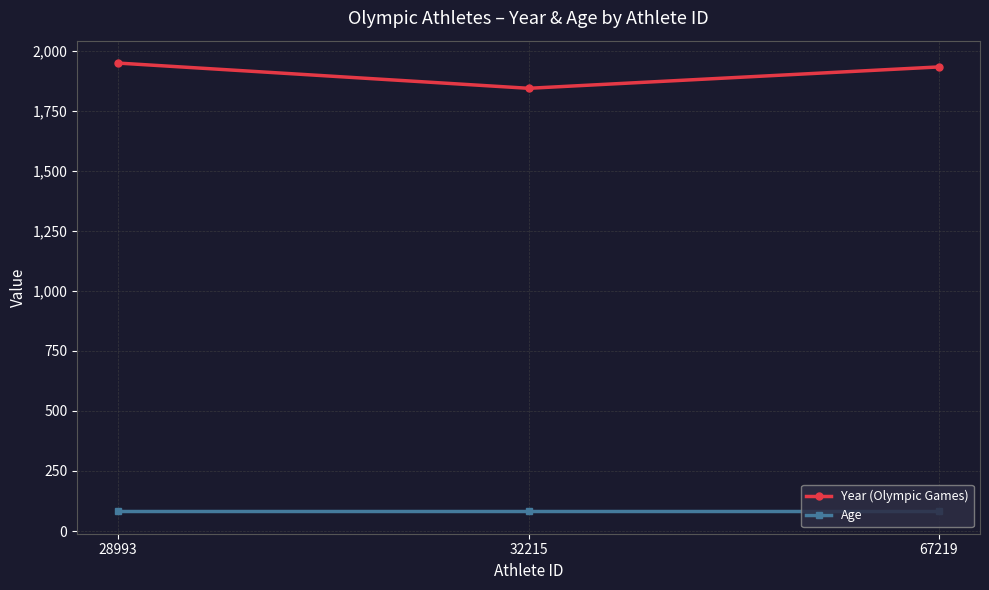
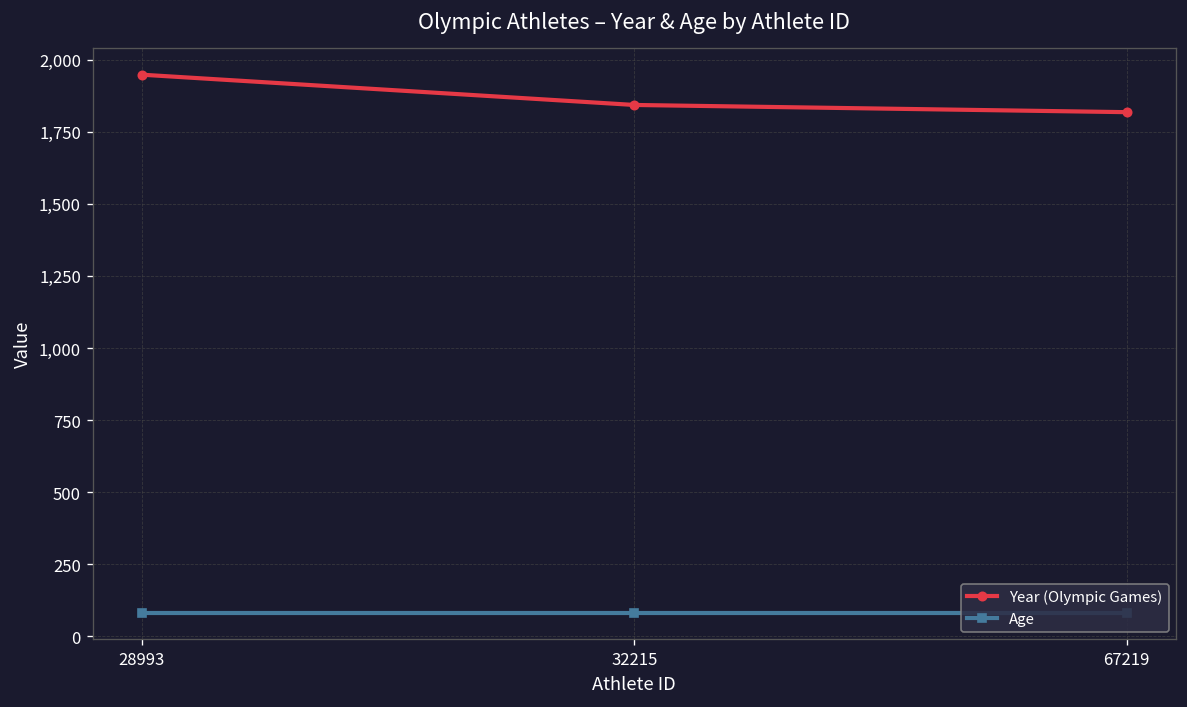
  {
    "Year (Olympic Games)": {
      "28993": "1,950",
      "32215": "1,840",
-     "67219": "1,930"
+     "67219": "1,820"
    },
    "Age": {
      "28993": "80",
      "32215": "80"
    }
  }
